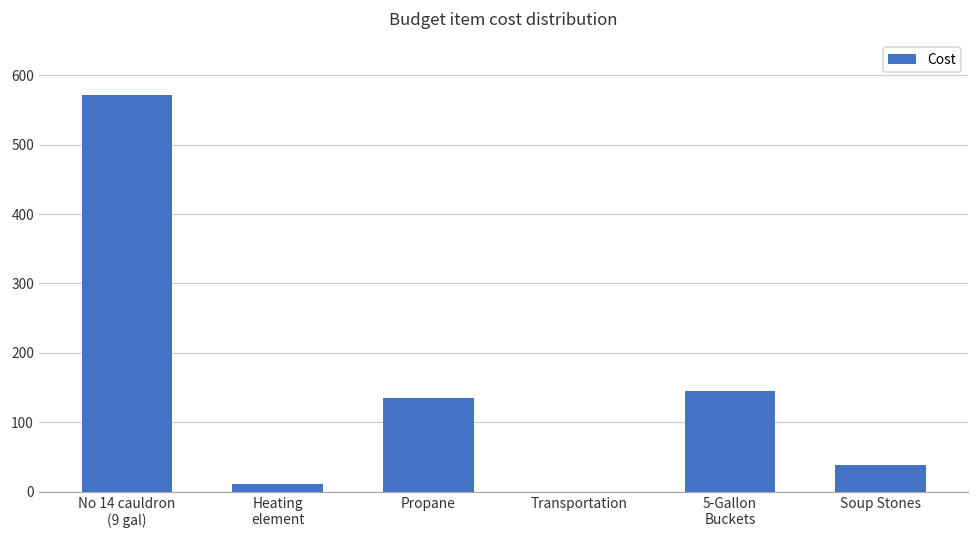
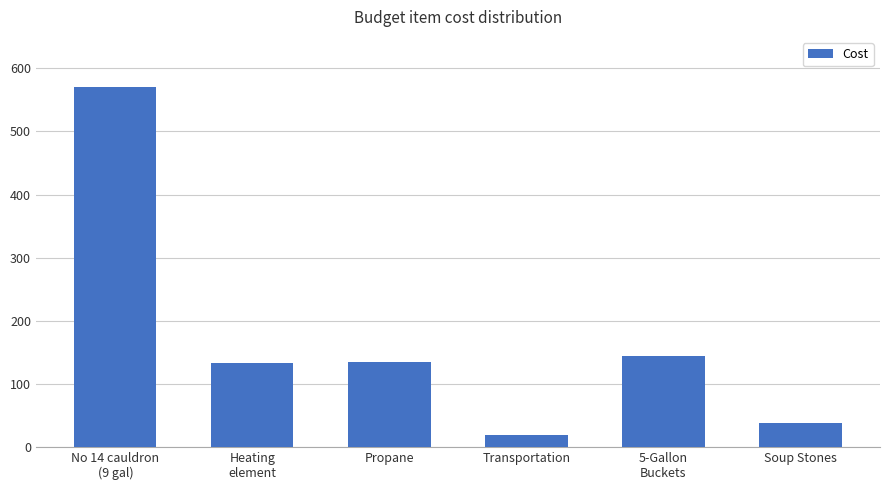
  {
    "No 14 cauldron (9 gal)": 570,
-   "Heating element": 10,
+   "Heating element": 130,
    "Propane": 130,
-   "Transportation": 0,
+   "Transportation": 20,
    "5-Gallon Buckets": 140,
    "Soup Stones": 40
  }
